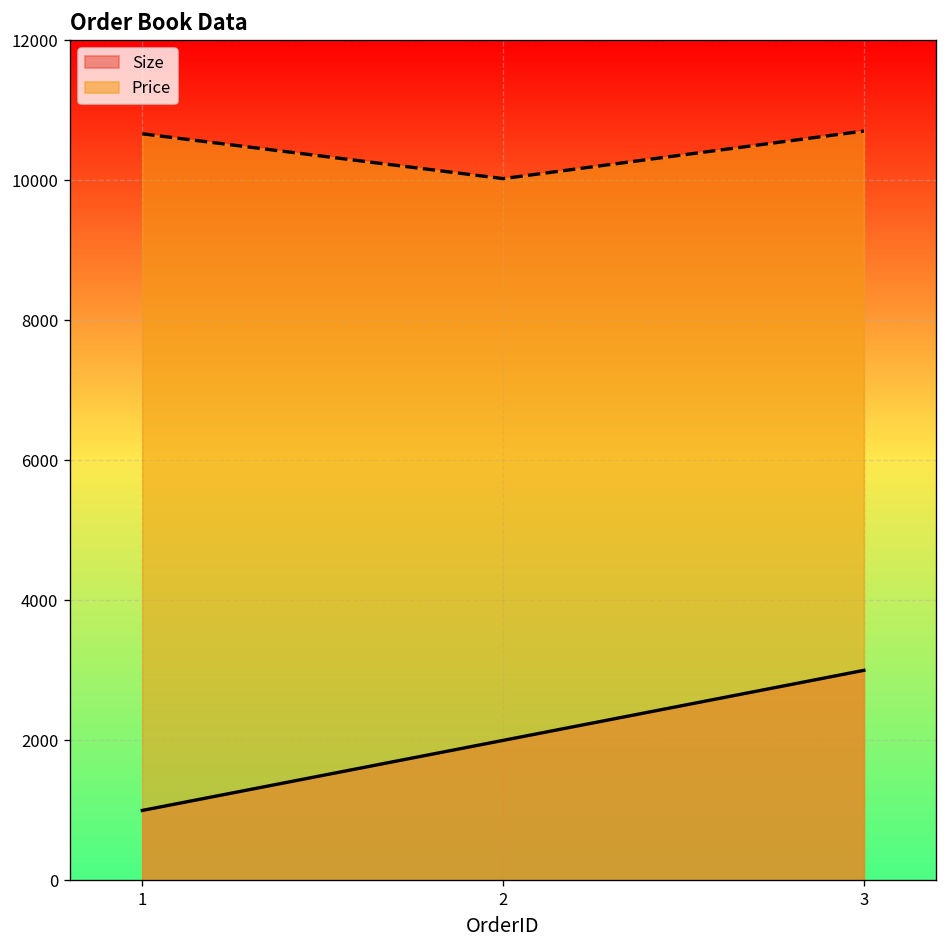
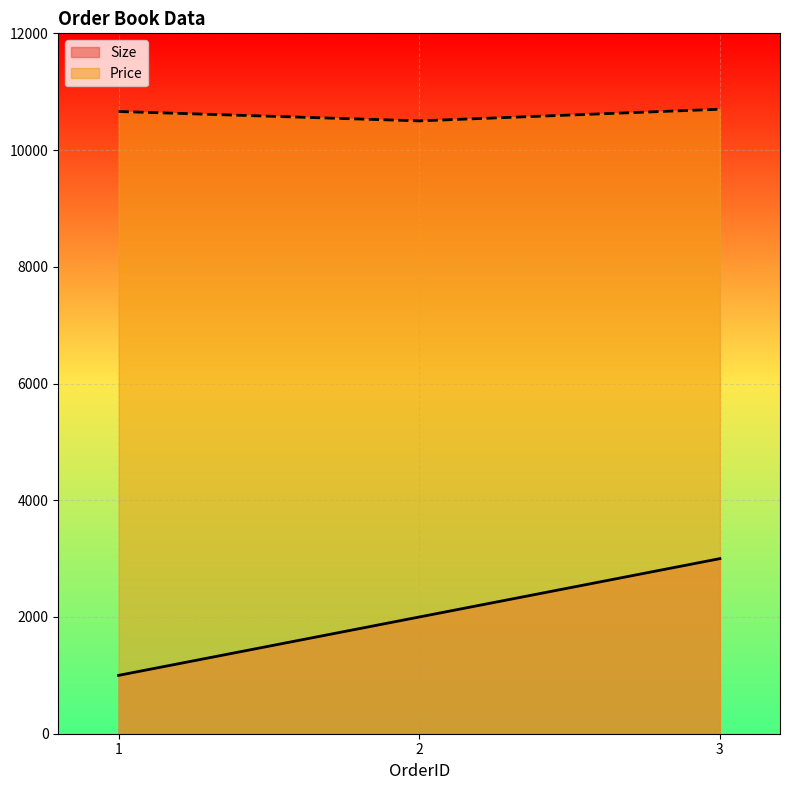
  {
    "Size": {
      "1": 1000,
      "2": 2000,
      "3": 3000
    },
    "Price": {
      "1": 10700,
-     "2": 10000,
+     "2": 10500,
      "3": 10700
    }
  }
